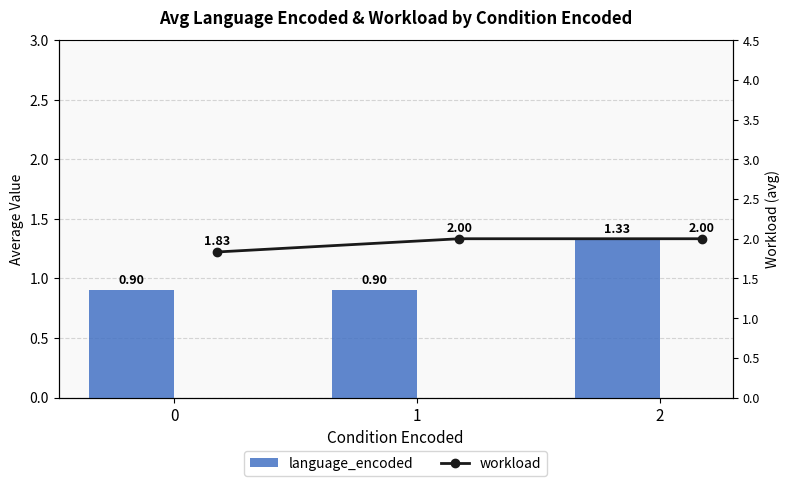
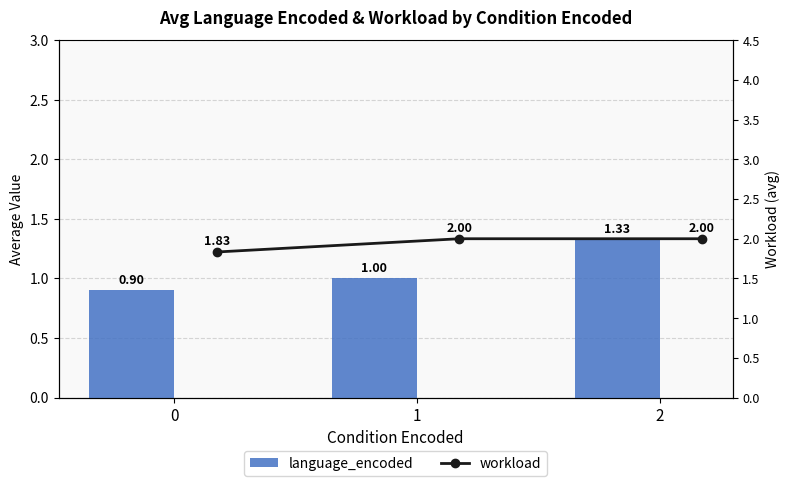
  {
    "language_encoded": {
      "0": 0.90,
-     "1": 0.90,
+     "1": 1.00,
      "2": 1.33
    }
  }
